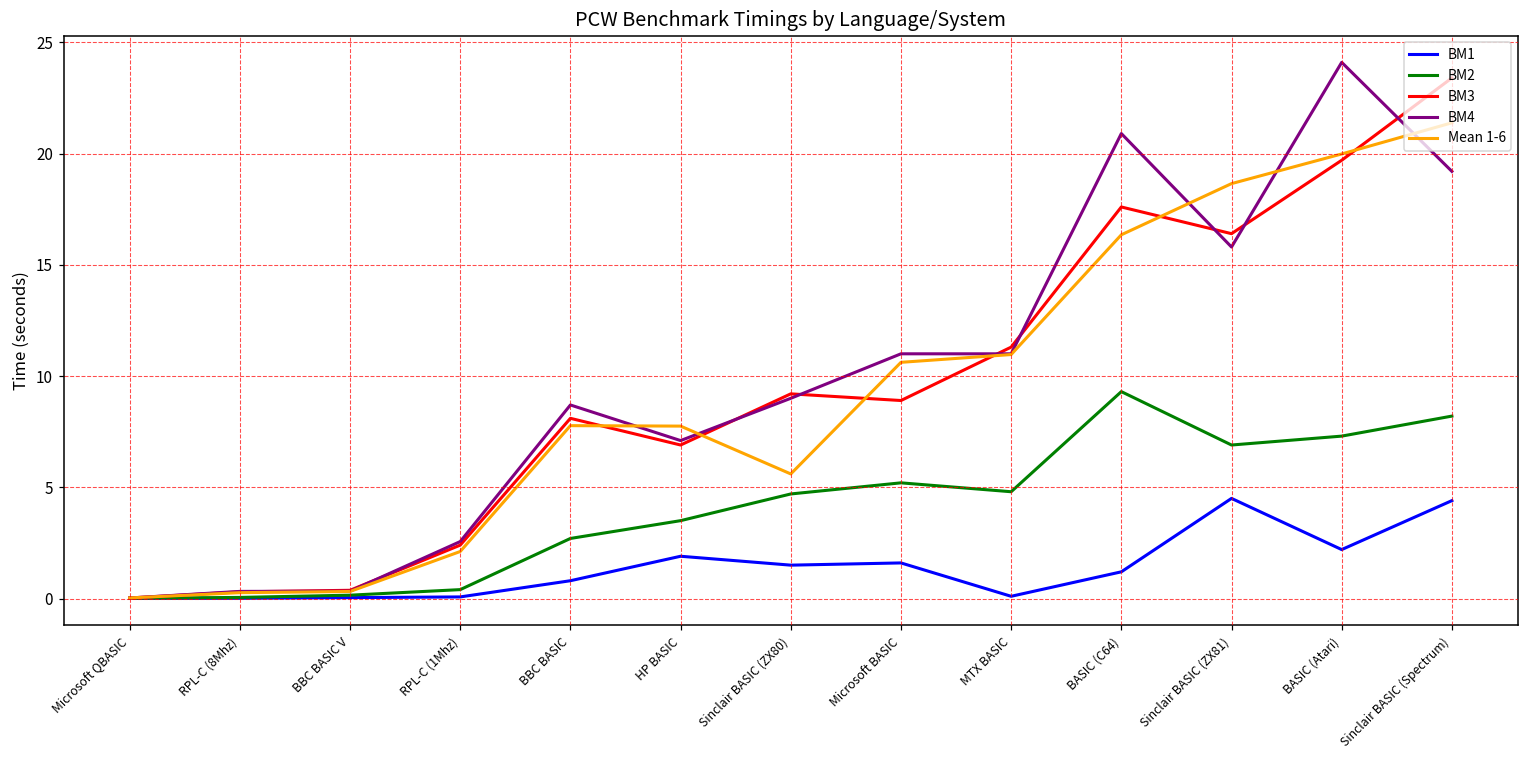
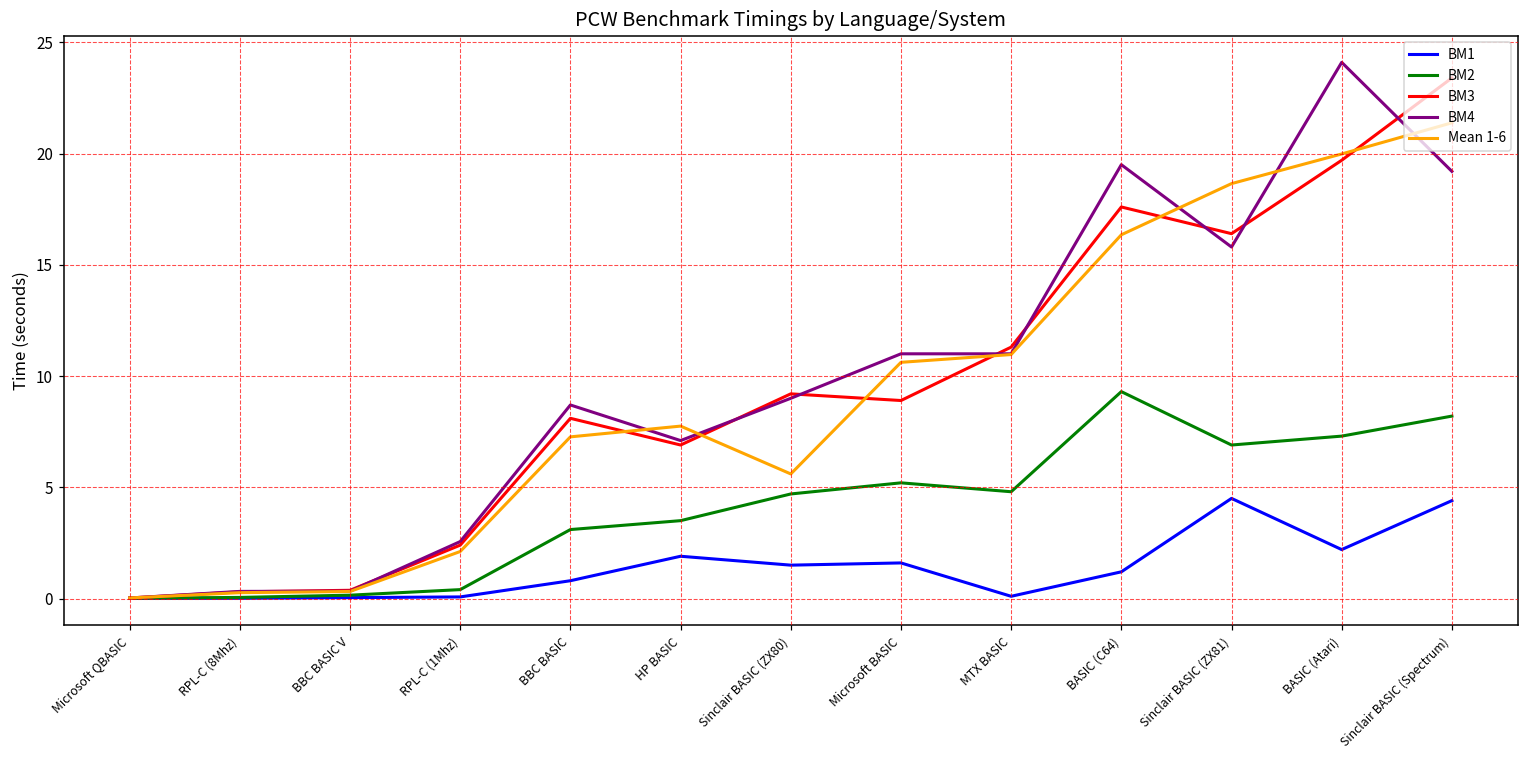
  {
    "BM1": {
      "RPL-C (1Mhz)": 0.1,
      "BBC BASIC": 0.8,
      "HP BASIC": 1.9,
      "Sinclair BASIC (ZX80)": 1.5,
      "Microsoft BASIC": 1.6,
      "MTX BASIC": 0.1,
      "BASIC (C64)": 1.2,
      "Sinclair BASIC (ZX81)": 4.5,
      "BASIC (Atari)": 2.2,
      "Sinclair BASIC (Spectrum)": 4.4
    },
    "BM2": {
      "RPL-C (1Mhz)": 0.4,
-     "BBC BASIC": 2.7,
+     "BBC BASIC": 3.1,
      "HP BASIC": 3.5,
      "Sinclair BASIC (ZX80)": 4.7,
      "Microsoft BASIC": 5.2,
      "MTX BASIC": 4.8,
      "BASIC (C64)": 9.3,
      "Sinclair BASIC (ZX81)": 6.9,
      "BASIC (Atari)": 7.3,
      "Sinclair BASIC (Spectrum)": 8.2
    },
    "BM3": {
      "RPL-C (1Mhz)": 2.4,
      "BBC BASIC": 8.1,
      "HP BASIC": 6.9,
      "Sinclair BASIC (ZX80)": 9.2,
      "Microsoft BASIC": 8.9,
      "MTX BASIC": 11.3,
      "BASIC (C64)": 17.6,
      "Sinclair BASIC (ZX81)": 16.4,
      "BASIC (Atari)": 19.7
    },
    "BM4": {
      "RPL-C (1Mhz)": 2.6,
      "BBC BASIC": 8.7,
      "HP BASIC": 7.1,
      "Sinclair BASIC (ZX80)": 9.0,
      "Microsoft BASIC": 11.0,
-     "BASIC (C64)": 20.9,
+     "BASIC (C64)": 19.5,
      "Sinclair BASIC (ZX81)": 15.8,
      "BASIC (Atari)": 24.1,
      "Sinclair BASIC (Spectrum)": 19.2
    },
    "Mean 1-6": {
      "RPL-C (1Mhz)": 2.1,
-     "BBC BASIC": 7.8,
+     "BBC BASIC": 7.3,
      "HP BASIC": 7.8,
      "Sinclair BASIC (ZX80)": 5.6,
      "Microsoft BASIC": 10.6,
      "BASIC (C64)": 16.4,
      "Sinclair BASIC (ZX81)": 18.7,
      "BASIC (Atari)": 20.0
    }
  }
